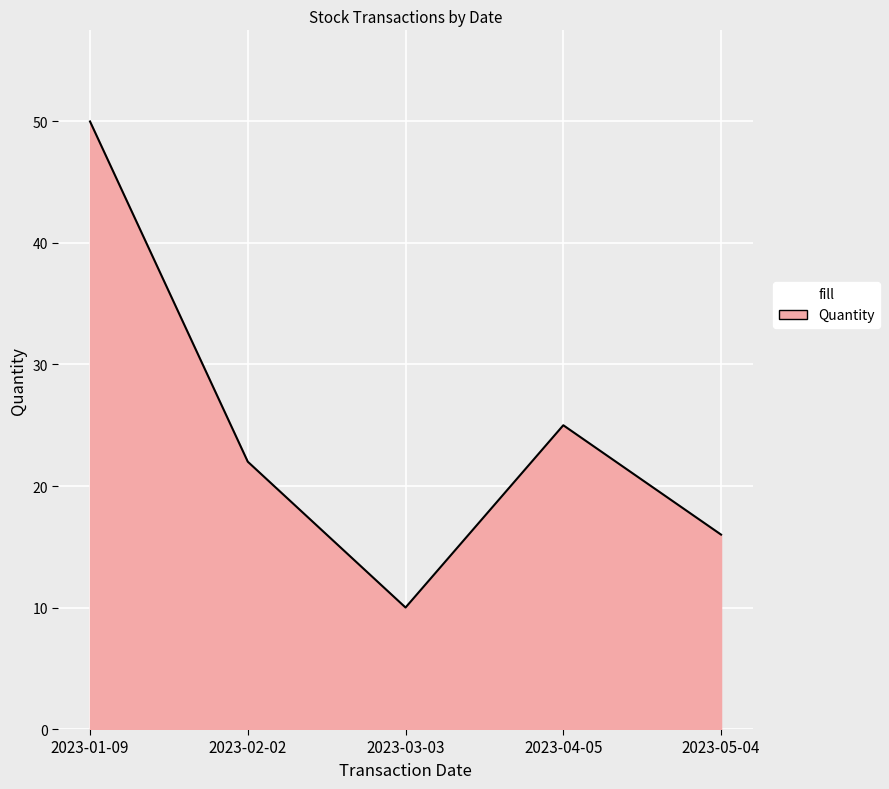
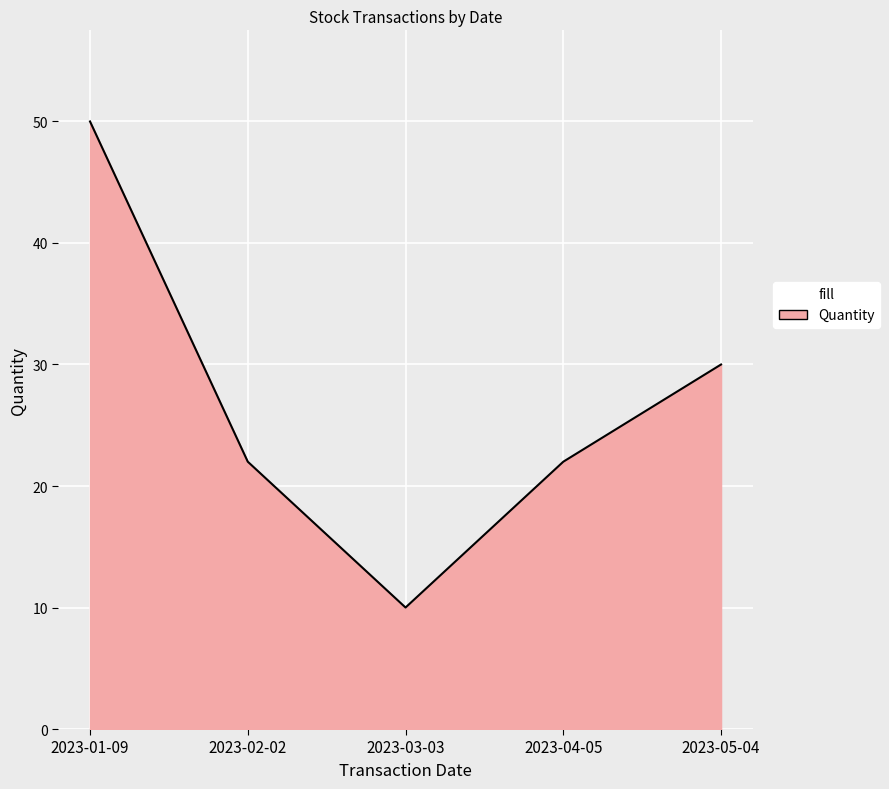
  {
    "2023-01-09": 50,
    "2023-02-02": 22,
    "2023-03-03": 10,
-   "2023-04-05": 25,
-   "2023-05-04": 16
+   "2023-04-05": 22,
+   "2023-05-04": 30
  }
